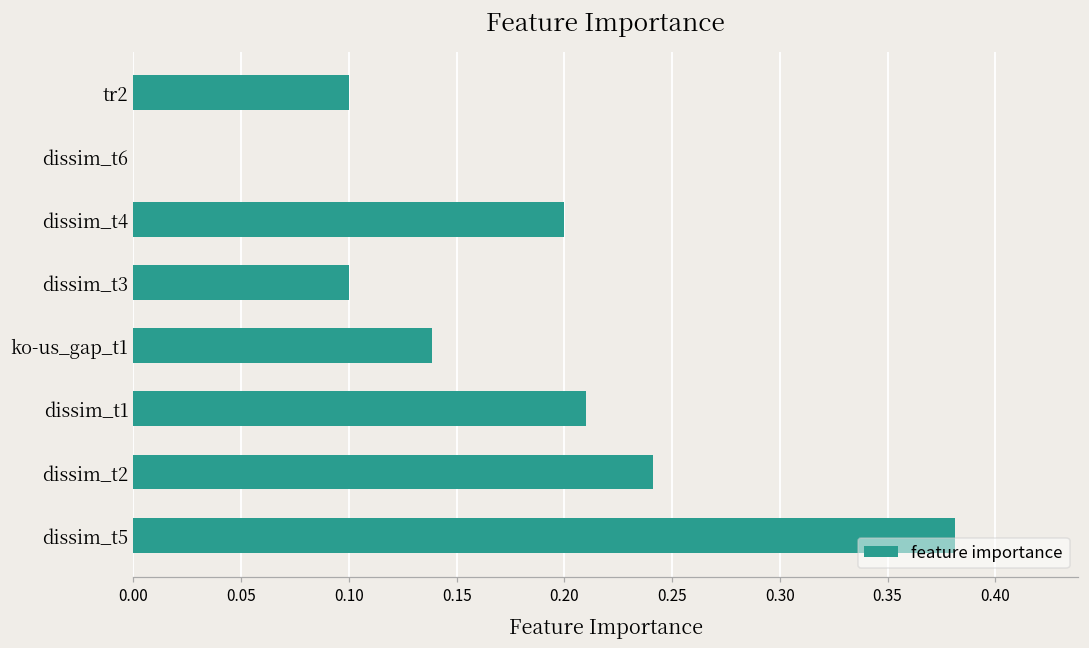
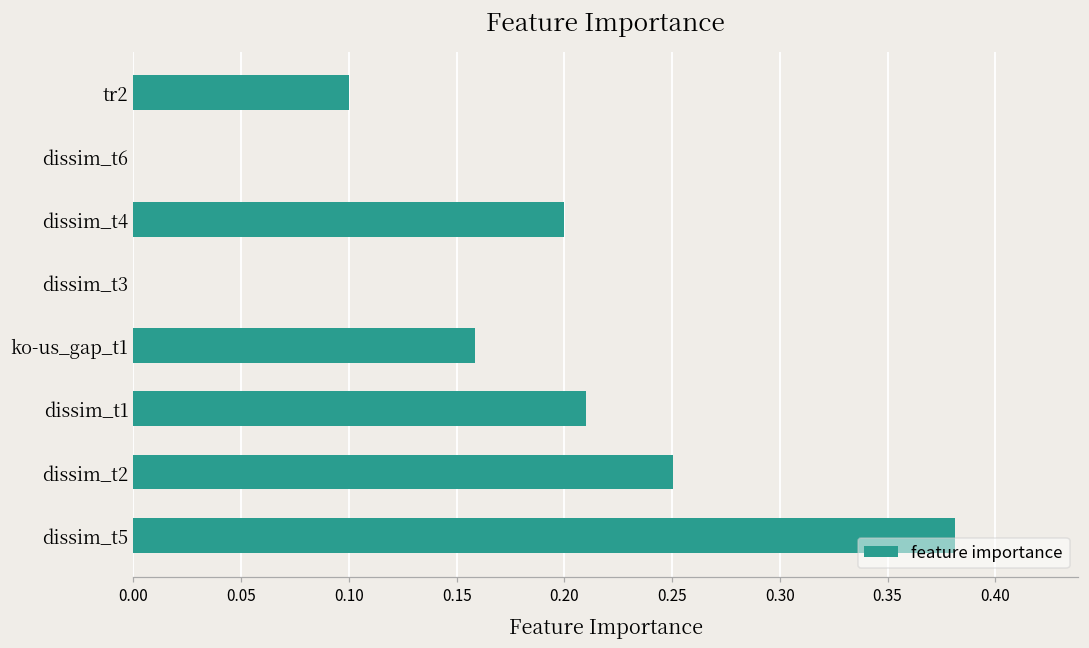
  {
    "tr2": 0.100,
    "dissim_t6": 0.000,
    "dissim_t4": 0.200,
-   "dissim_t3": 0.1,
-   "ko-us_gap_t1": 0.139,
+   "dissim_t3": 0.0,
+   "ko-us_gap_t1": 0.158,
    "dissim_t1": 0.210,
-   "dissim_t2": 0.241,
+   "dissim_t2": 0.250,
    "dissim_t5": 0.381
  }
